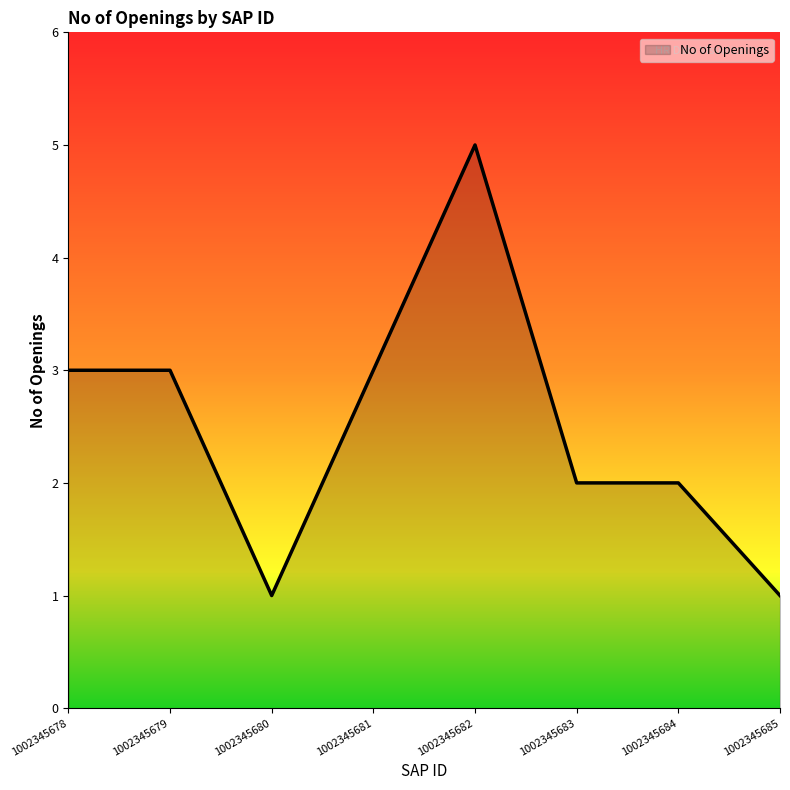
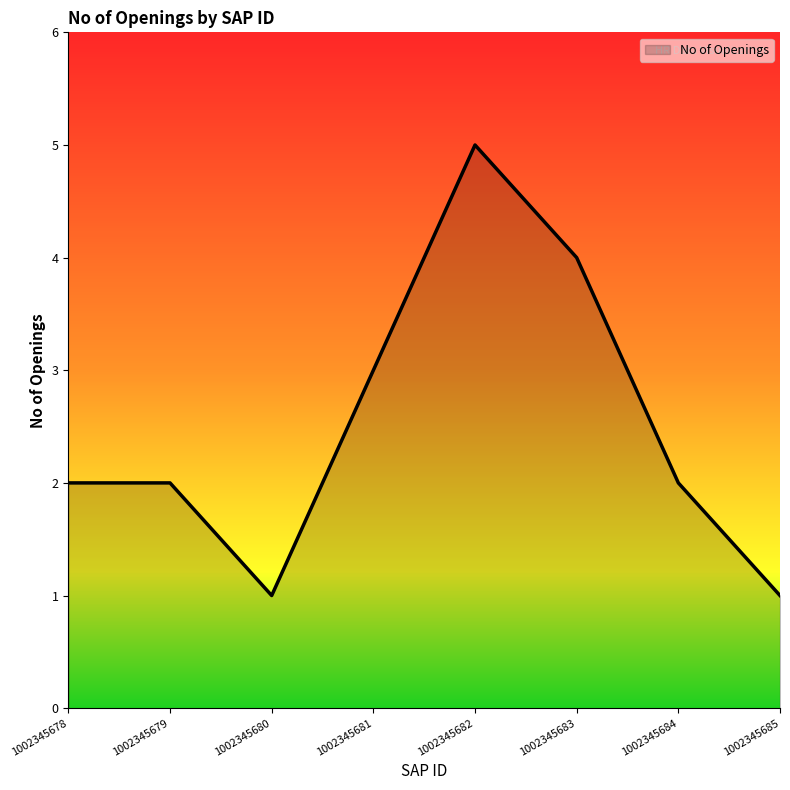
  {
-   "1002345678": 3,
-   "1002345679": 3,
+   "1002345678": 2,
+   "1002345679": 2,
    "1002345680": 1,
    "1002345681": 3,
    "1002345682": 5,
-   "1002345683": 2,
+   "1002345683": 4,
    "1002345684": 2,
    "1002345685": 1
  }
